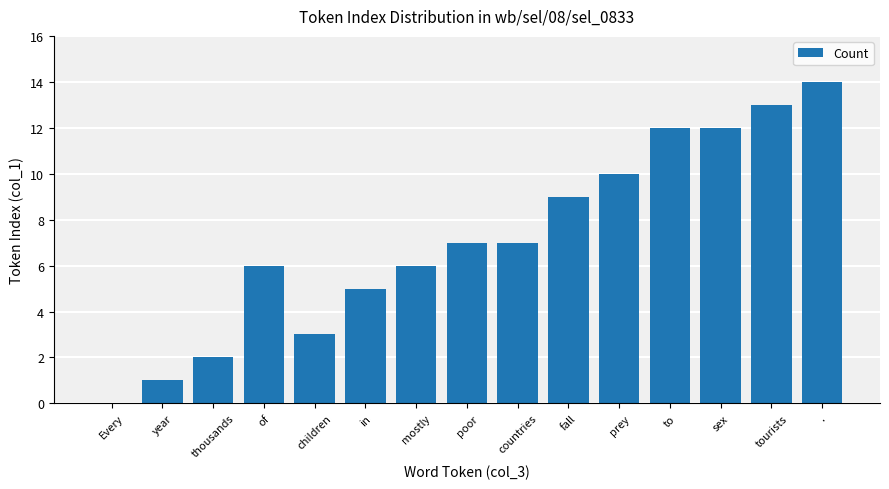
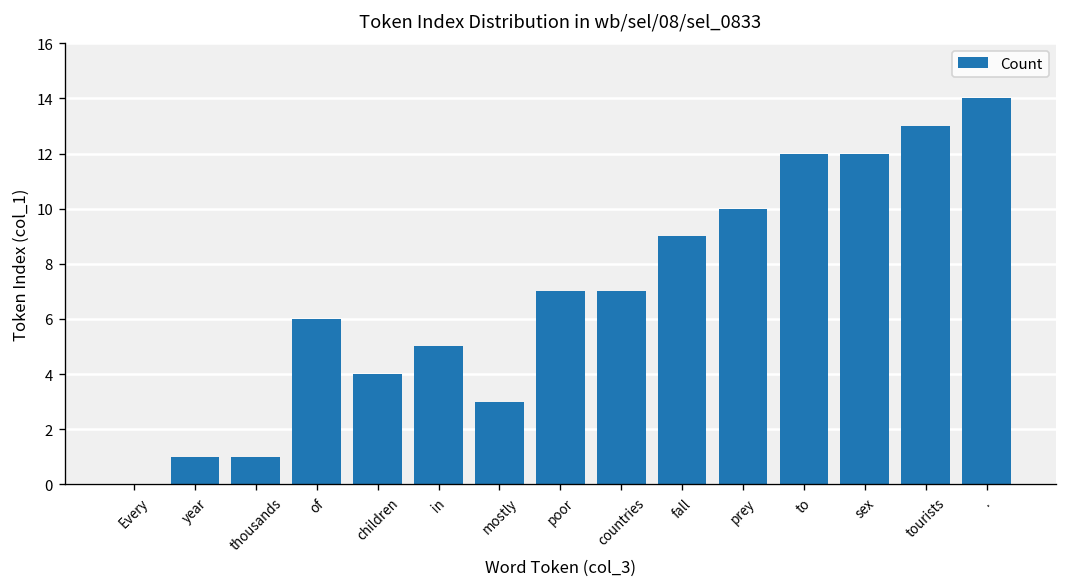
  {
    "Every": 0,
    "year": 1,
-   "thousands": 2,
+   "thousands": 1,
    "of": 6,
-   "children": 3,
+   "children": 4,
    "in": 5,
-   "mostly": 6,
+   "mostly": 3,
    "poor": 7,
    "countries": 7,
    "fall": 9,
    "prey": 10,
    "to": 12,
    "sex": 12,
    "tourists": 13,
    ".": 14
  }
